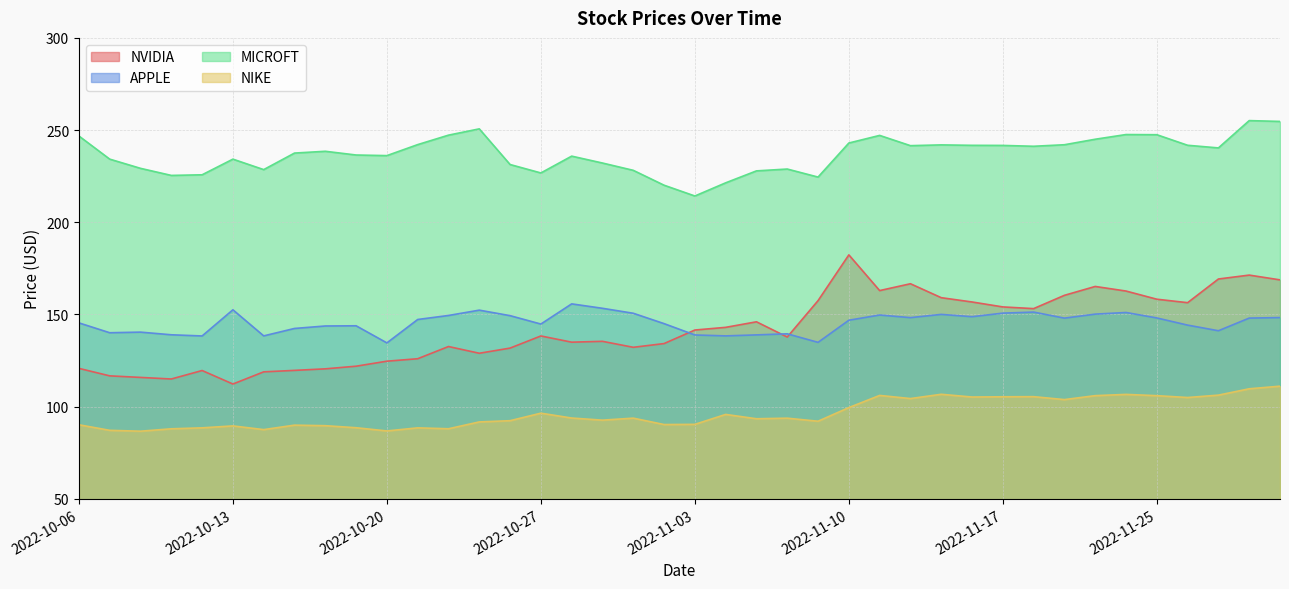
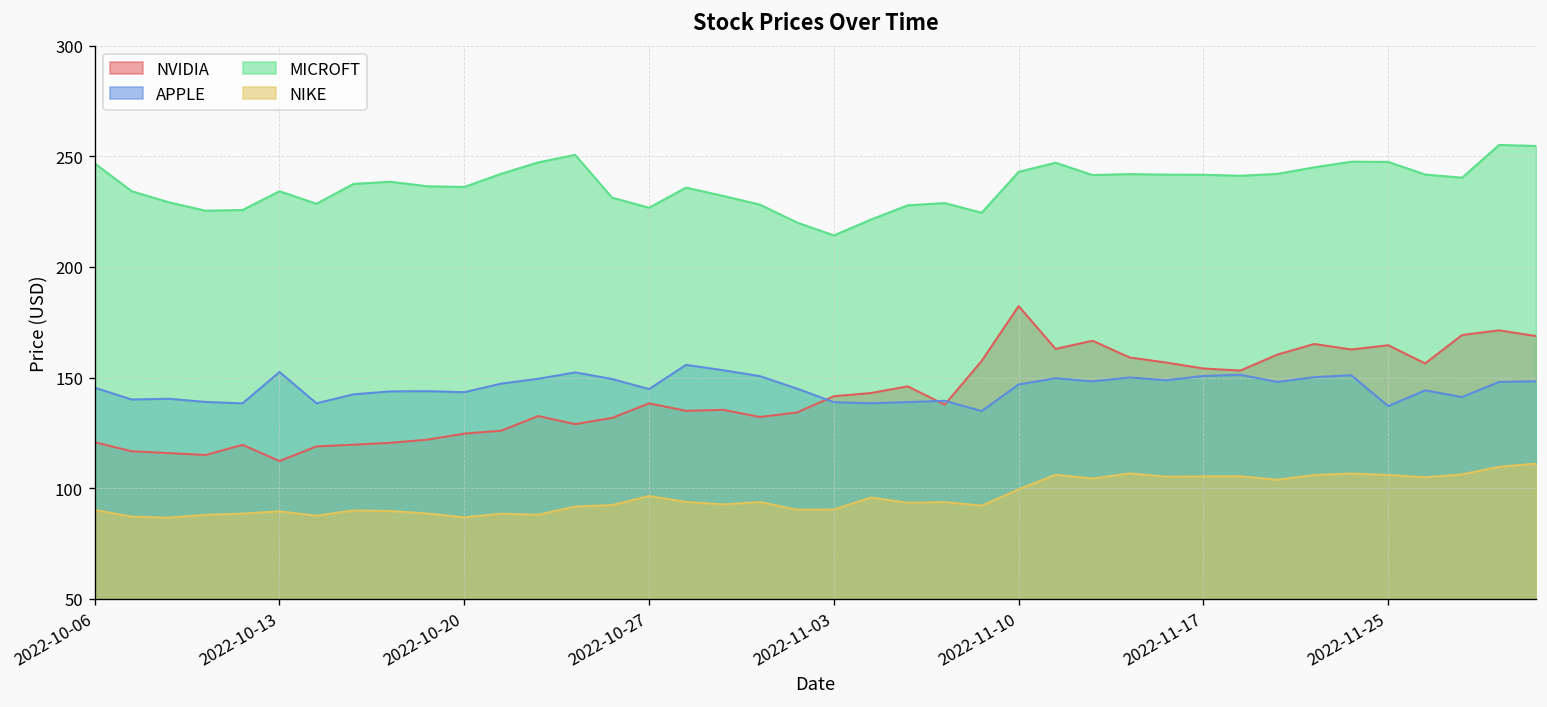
  {
    "NVIDIA": {
      "2022-10-06": 121,
      "2022-10-13": 112,
      "2022-10-20": 125,
      "2022-10-27": 138,
      "2022-11-03": 142,
      "2022-11-10": 182,
      "2022-11-17": 154,
-     "2022-11-25": 158
+     "2022-11-25": 165
    },
    "APPLE": {
      "2022-10-06": 145,
      "2022-10-13": 153,
-     "2022-10-20": 135,
+     "2022-10-20": 143,
      "2022-10-27": 145,
      "2022-11-03": 139,
      "2022-11-10": 147,
      "2022-11-17": 151,
-     "2022-11-25": 148
+     "2022-11-25": 137
    },
    "MICROFT": {
      "2022-10-06": 247,
      "2022-10-13": 234,
      "2022-10-20": 236,
      "2022-10-27": 227,
      "2022-11-03": 214,
      "2022-11-10": 243,
      "2022-11-17": 242,
      "2022-11-25": 247
    },
    "NIKE": {
      "2022-10-06": 90,
      "2022-10-13": 90,
      "2022-10-20": 87,
      "2022-10-27": 96,
      "2022-11-03": 90,
      "2022-11-10": 99,
      "2022-11-17": 105,
      "2022-11-25": 106
    }
  }
